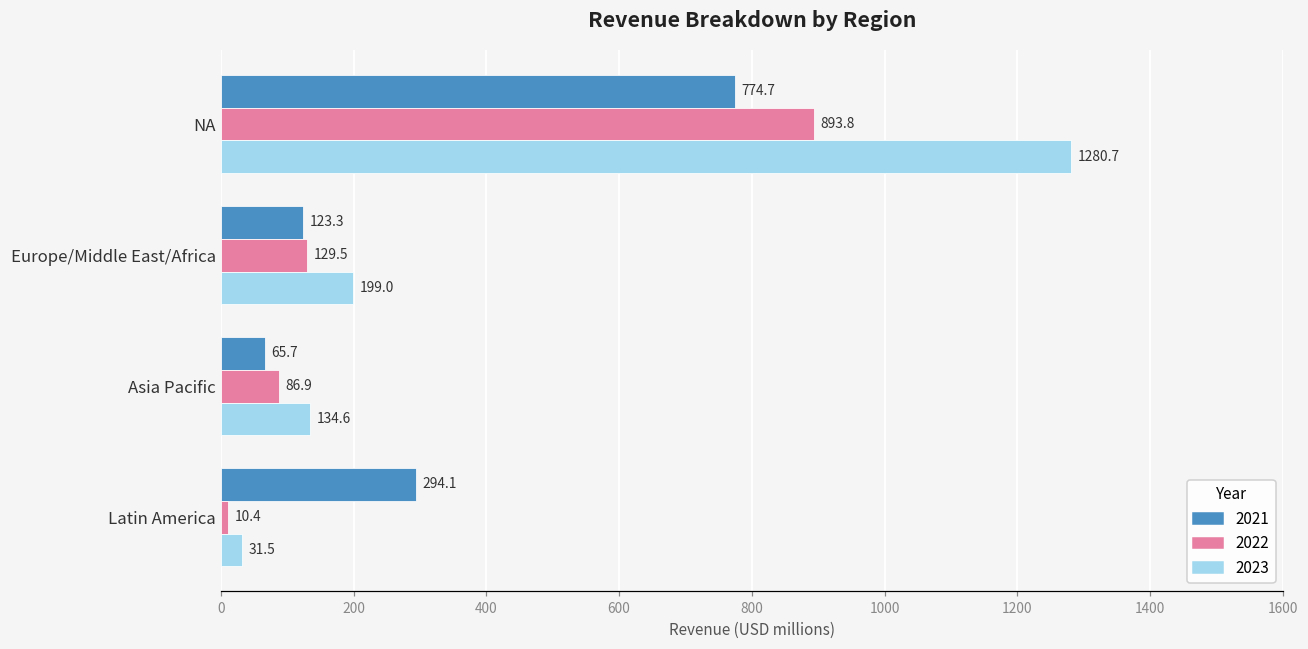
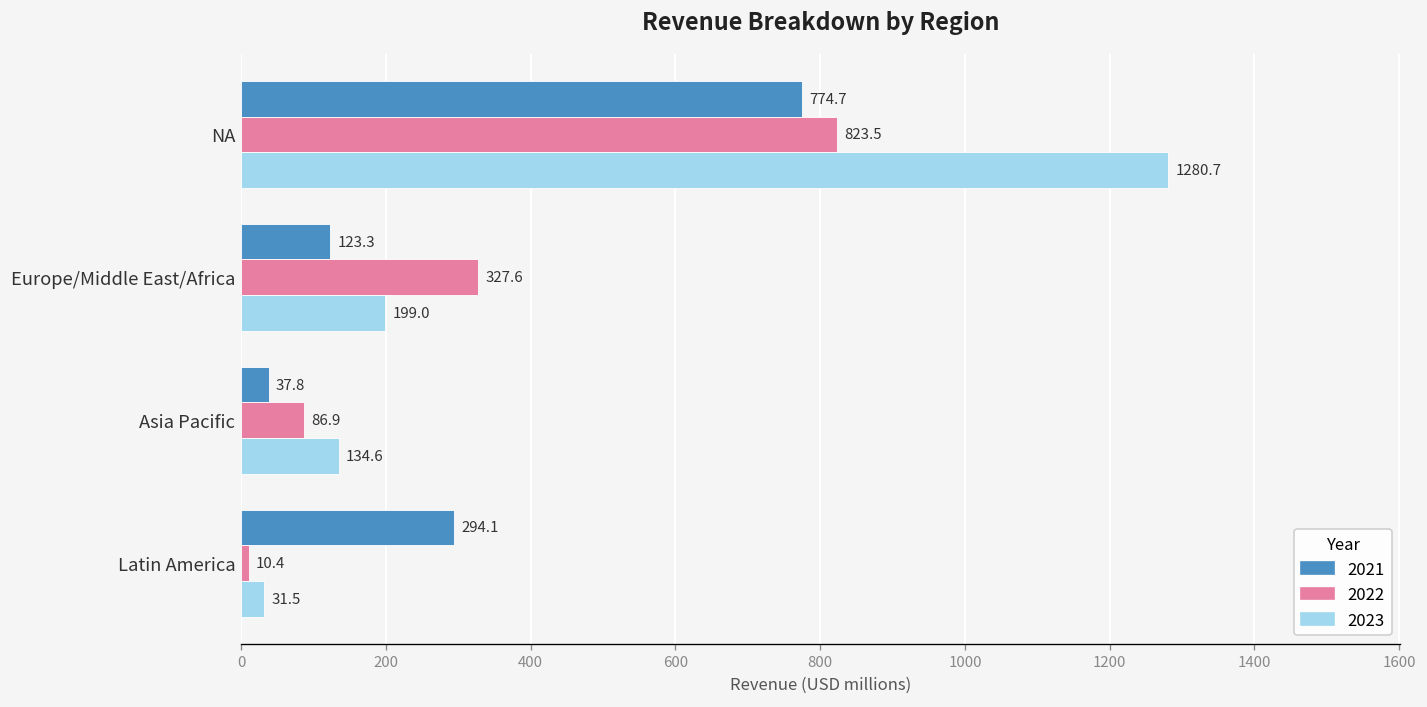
  {
    "2021": {
      "NA": 774.7,
      "Europe/Middle East/Africa": 123.3,
-     "Asia Pacific": 65.7,
+     "Asia Pacific": 37.8,
      "Latin America": 294.1
    },
    "2022": {
-     "NA": 893.8,
-     "Europe/Middle East/Africa": 129.5,
+     "NA": 823.5,
+     "Europe/Middle East/Africa": 327.6,
      "Asia Pacific": 86.9,
      "Latin America": 10.4
    },
    "2023": {
      "NA": 1280.7,
      "Europe/Middle East/Africa": 199.0,
      "Asia Pacific": 134.6,
      "Latin America": 31.5
    }
  }
